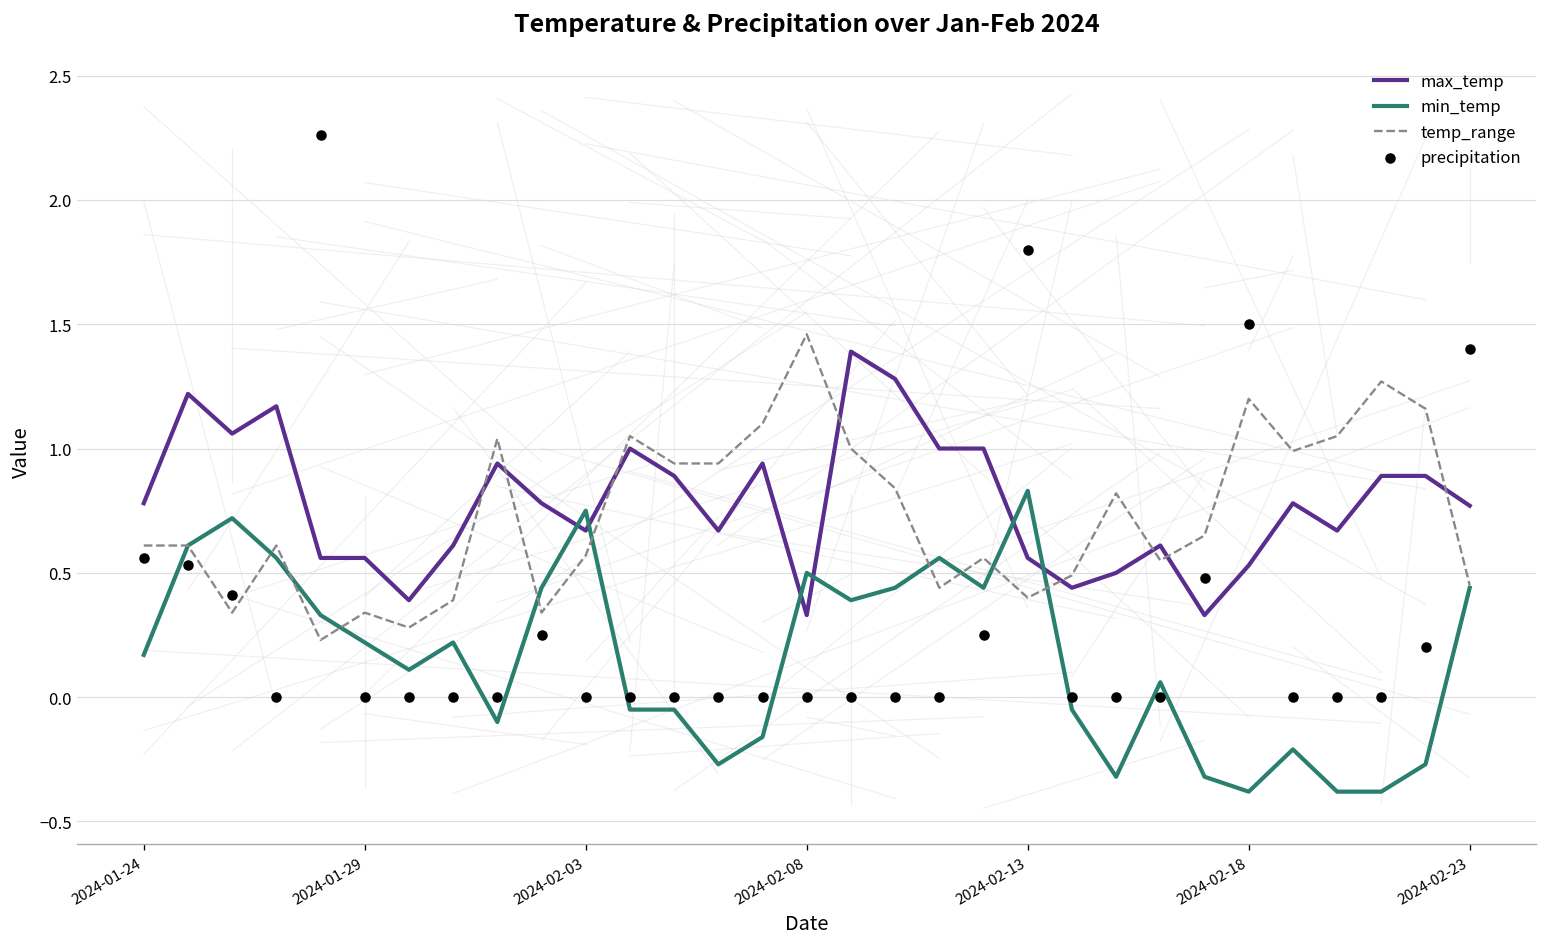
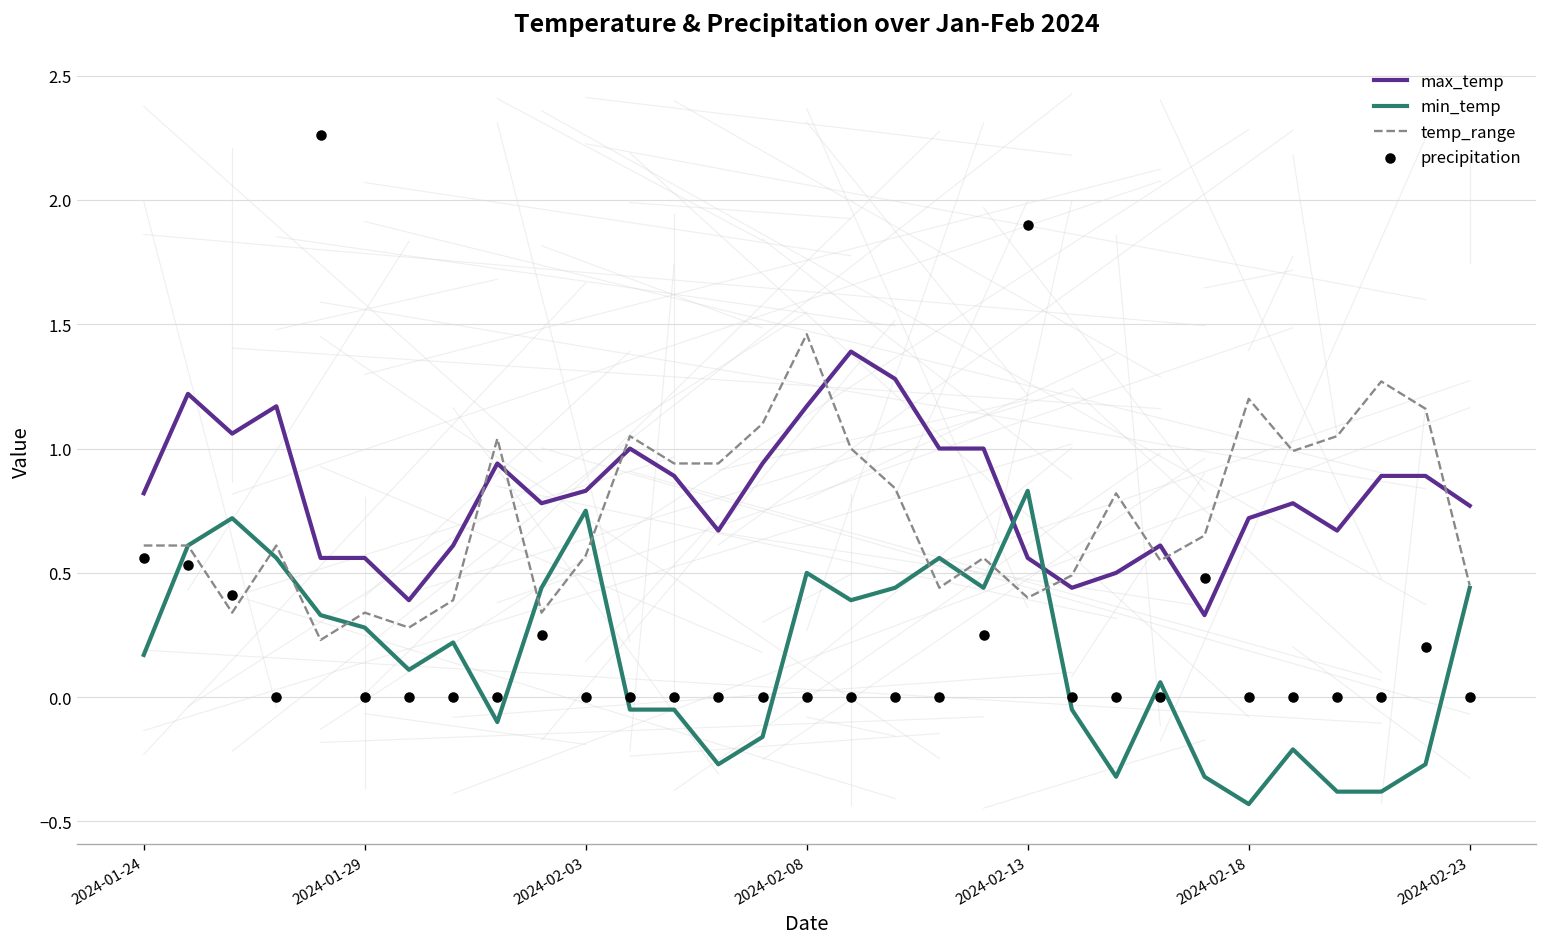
  {
    "precipitation": {
-     "2024-02-13": 1.8,
-     "2024-02-18": 1.5,
-     "2024-02-23": 1.4
+     "2024-02-13": 1.9,
+     "2024-02-18": 0.0,
+     "2024-02-23": 0.0
    },
    "max_temp": {
-     "2024-01-24": 0.78,
+     "2024-01-24": 0.82,
      "2024-01-29": 0.56,
-     "2024-02-03": 0.67,
-     "2024-02-08": 0.33,
+     "2024-02-03": 0.83,
+     "2024-02-08": 1.17,
      "2024-02-13": 0.56,
-     "2024-02-18": 0.53,
+     "2024-02-18": 0.72,
      "2024-02-23": 0.77
    },
    "min_temp": {
      "2024-01-24": 0.17,
-     "2024-01-29": 0.22,
+     "2024-01-29": 0.28,
      "2024-02-03": 0.75,
      "2024-02-08": 0.50,
      "2024-02-13": 0.83,
-     "2024-02-18": -0.38
+     "2024-02-18": -0.43
    },
    "temp_range": {
      "2024-01-24": 0.61,
      "2024-01-29": 0.34,
      "2024-02-03": 0.57,
      "2024-02-08": 1.46,
      "2024-02-13": 0.40,
      "2024-02-18": 1.20
    }
  }
